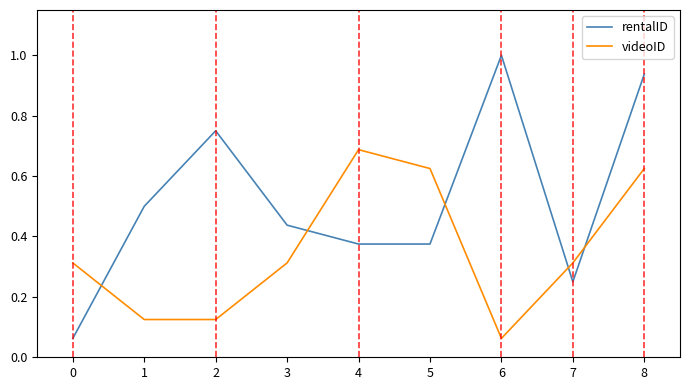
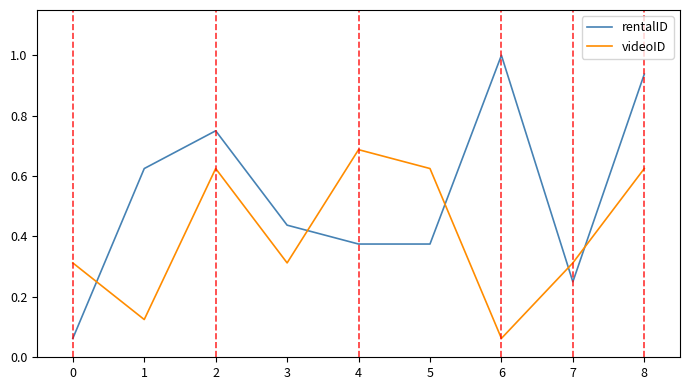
  {
    "rentalID": {
      "0": 0.06,
-     "1": 0.50,
+     "1": 0.63,
      "2": 0.75,
      "3": 0.44,
      "4": 0.38,
      "5": 0.38,
      "6": 1.00,
      "7": 0.25,
      "8": 0.94
    },
    "videoID": {
      "0": 0.31,
      "1": 0.13,
-     "2": 0.13,
+     "2": 0.63,
      "3": 0.31,
      "4": 0.69,
      "5": 0.63,
      "6": 0.06,
      "7": 0.31,
      "8": 0.63
    }
  }
